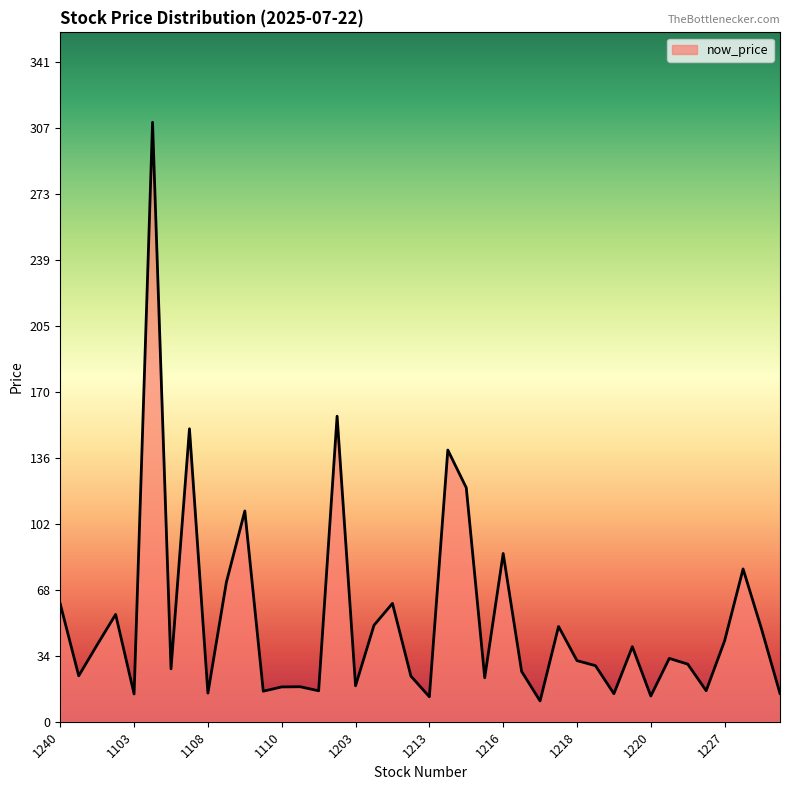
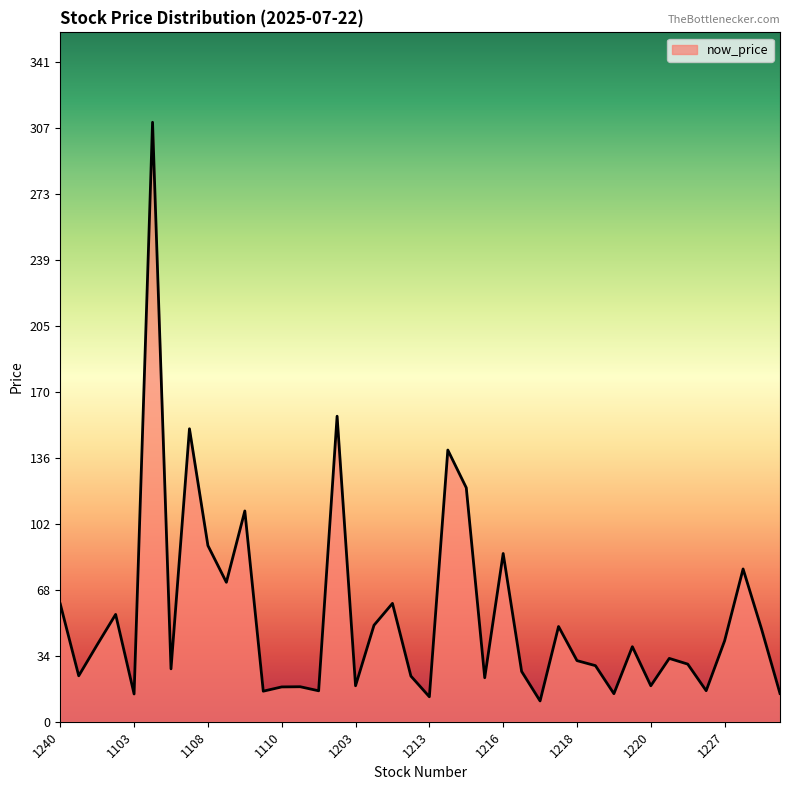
  {
    "1240": 61,
    "1103": 14,
-   "1108": 15,
+   "1108": 91,
    "1110": 18,
    "1203": 19,
    "1213": 13,
    "1216": 87,
    "1218": 32,
-   "1220": 13,
+   "1220": 19,
    "1227": 42
  }
